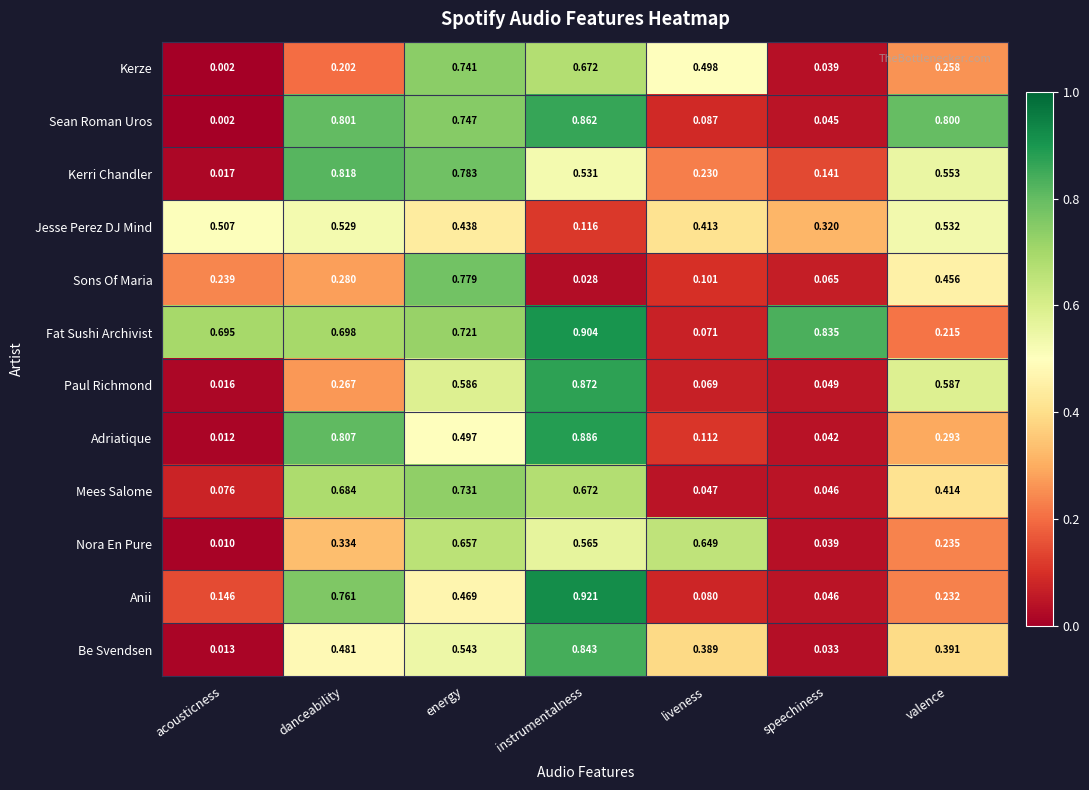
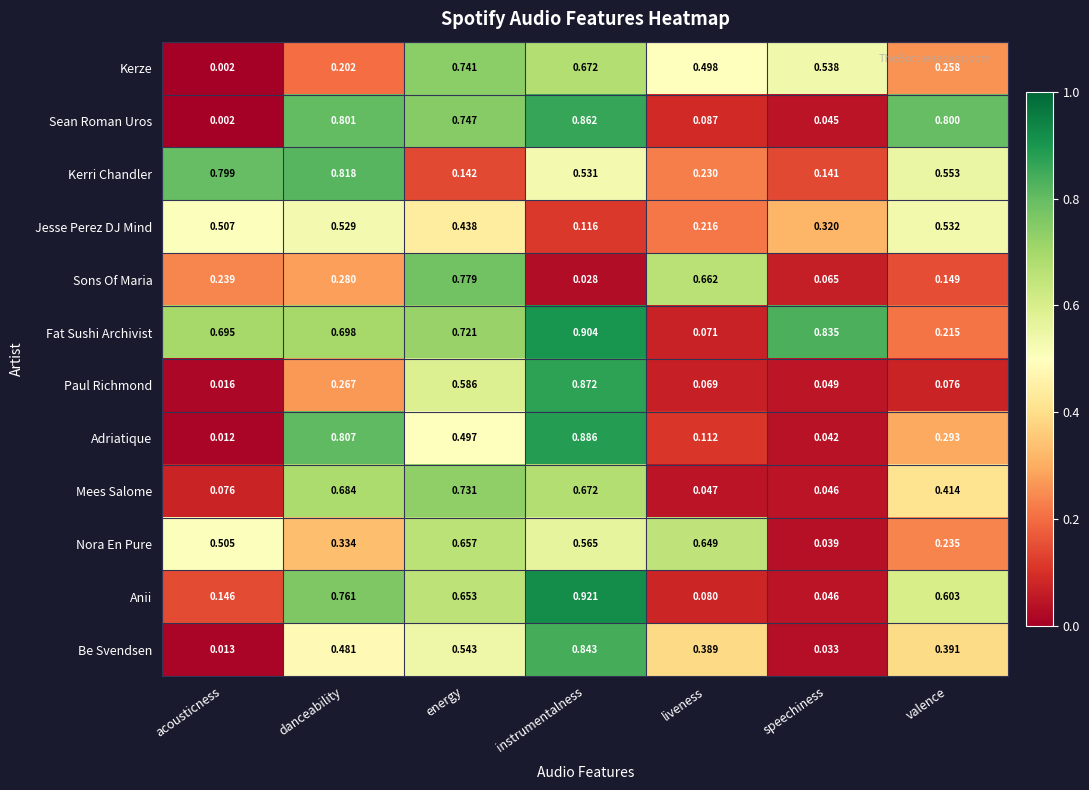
  {
    "Kerze": {
      "acousticness": 0.002,
      "danceability": 0.202,
      "energy": 0.741,
      "instrumentalness": 0.672,
      "liveness": 0.498,
-     "speechiness": 0.039
+     "speechiness": 0.538
    },
    "Sean Roman Uros": {
      "acousticness": 0.002,
      "danceability": 0.801,
      "energy": 0.747,
      "instrumentalness": 0.862,
      "liveness": 0.087,
      "speechiness": 0.045,
      "valence": 0.800
    },
    "Kerri Chandler": {
-     "acousticness": 0.017,
+     "acousticness": 0.799,
      "danceability": 0.818,
-     "energy": 0.783,
+     "energy": 0.142,
      "instrumentalness": 0.531,
      "liveness": 0.230,
      "speechiness": 0.141,
      "valence": 0.553
    },
    "Jesse Perez DJ Mind": {
      "acousticness": 0.507,
      "danceability": 0.529,
      "energy": 0.438,
      "instrumentalness": 0.116,
-     "liveness": 0.413,
+     "liveness": 0.216,
      "speechiness": 0.320,
      "valence": 0.532
    },
    "Sons Of Maria": {
      "acousticness": 0.239,
      "danceability": 0.280,
      "energy": 0.779,
      "instrumentalness": 0.028,
-     "liveness": 0.101,
+     "liveness": 0.662,
      "speechiness": 0.065,
-     "valence": 0.456
+     "valence": 0.149
    },
    "Fat Sushi Archivist": {
      "acousticness": 0.695,
      "danceability": 0.698,
      "energy": 0.721,
      "instrumentalness": 0.904,
      "liveness": 0.071,
      "speechiness": 0.835,
      "valence": 0.215
    },
    "Paul Richmond": {
      "acousticness": 0.016,
      "danceability": 0.267,
      "energy": 0.586,
      "instrumentalness": 0.872,
      "liveness": 0.069,
      "speechiness": 0.049,
-     "valence": 0.587
+     "valence": 0.076
    },
    "Adriatique": {
      "acousticness": 0.012,
      "danceability": 0.807,
      "energy": 0.497,
      "instrumentalness": 0.886,
      "liveness": 0.112,
      "speechiness": 0.042,
      "valence": 0.293
    },
    "Mees Salome": {
      "acousticness": 0.076,
      "danceability": 0.684,
      "energy": 0.731,
      "instrumentalness": 0.672,
      "liveness": 0.047,
      "speechiness": 0.046,
      "valence": 0.414
    },
    "Nora En Pure": {
-     "acousticness": 0.010,
+     "acousticness": 0.505,
      "danceability": 0.334,
      "energy": 0.657,
      "instrumentalness": 0.565,
      "liveness": 0.649,
      "speechiness": 0.039,
      "valence": 0.235
    },
    "Anii": {
      "acousticness": 0.146,
      "danceability": 0.761,
-     "energy": 0.469,
+     "energy": 0.653,
      "instrumentalness": 0.921,
      "liveness": 0.080,
      "speechiness": 0.046,
-     "valence": 0.232
+     "valence": 0.603
    },
    "Be Svendsen": {
      "acousticness": 0.013,
      "danceability": 0.481,
      "energy": 0.543,
      "instrumentalness": 0.843,
      "liveness": 0.389,
      "speechiness": 0.033,
      "valence": 0.391
    }
  }
